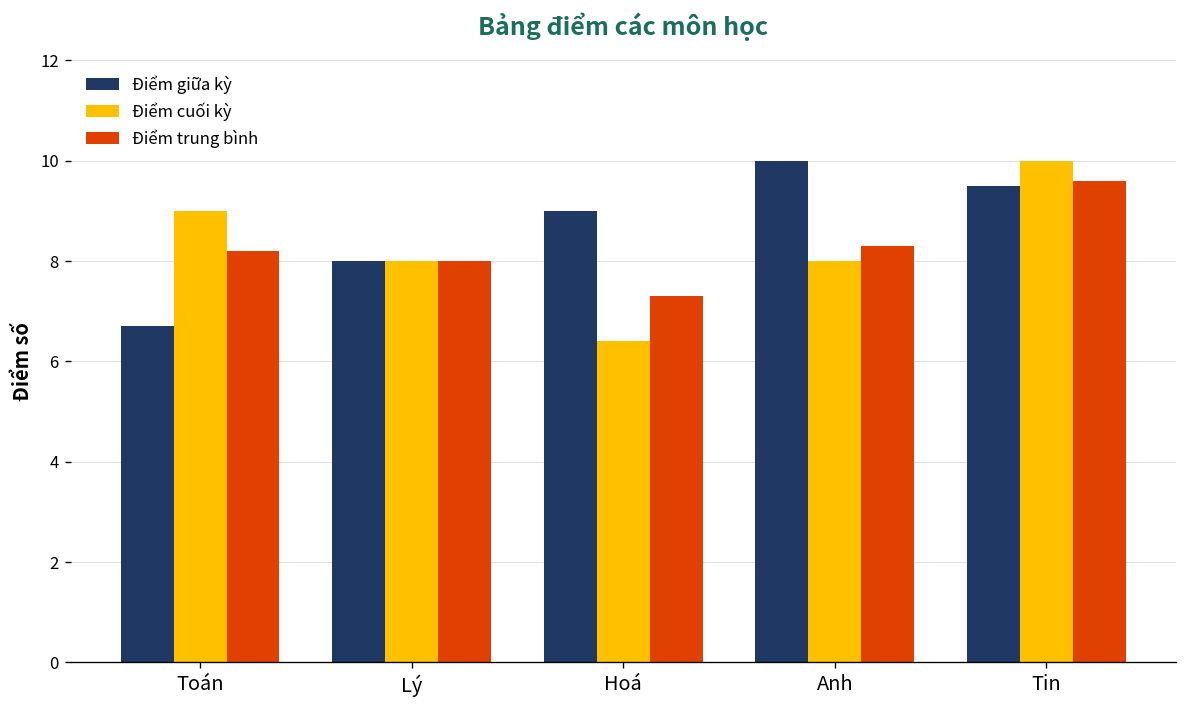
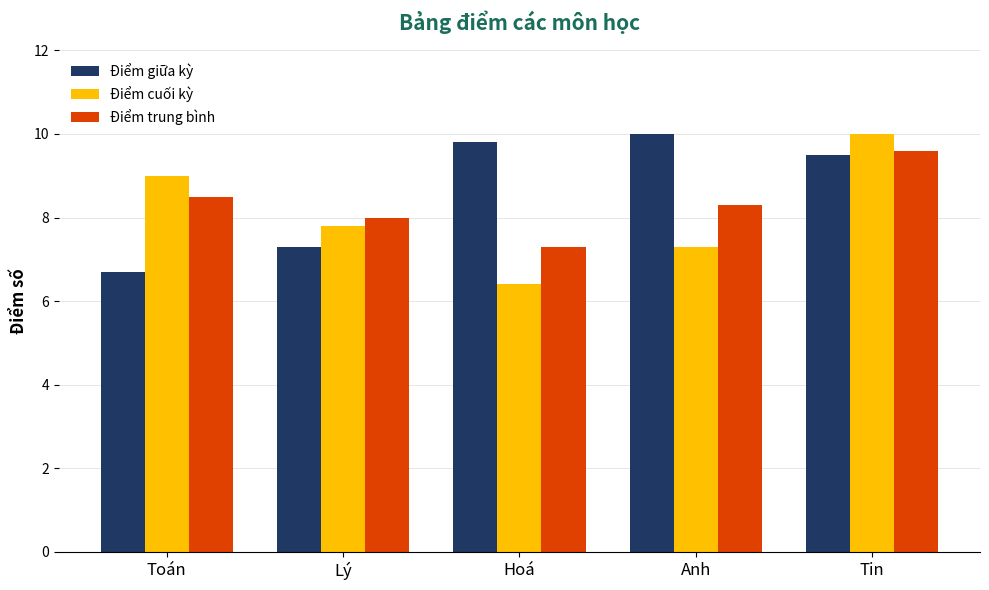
  {
    "Điểm giữa kỳ": {
      "Toán": 6.7,
-     "Lý": 8.0,
-     "Hoá": 9.0,
+     "Lý": 7.3,
+     "Hoá": 9.8,
      "Anh": 10.0,
      "Tin": 9.5
    },
    "Điểm cuối kỳ": {
      "Toán": 9.0,
-     "Lý": 8.0,
+     "Lý": 7.8,
      "Hoá": 6.4,
-     "Anh": 8.0,
+     "Anh": 7.3,
      "Tin": 10.0
    },
    "Điểm trung bình": {
-     "Toán": 8.2,
+     "Toán": 8.5,
      "Lý": 8.0,
      "Hoá": 7.3,
      "Anh": 8.3,
      "Tin": 9.6
    }
  }
